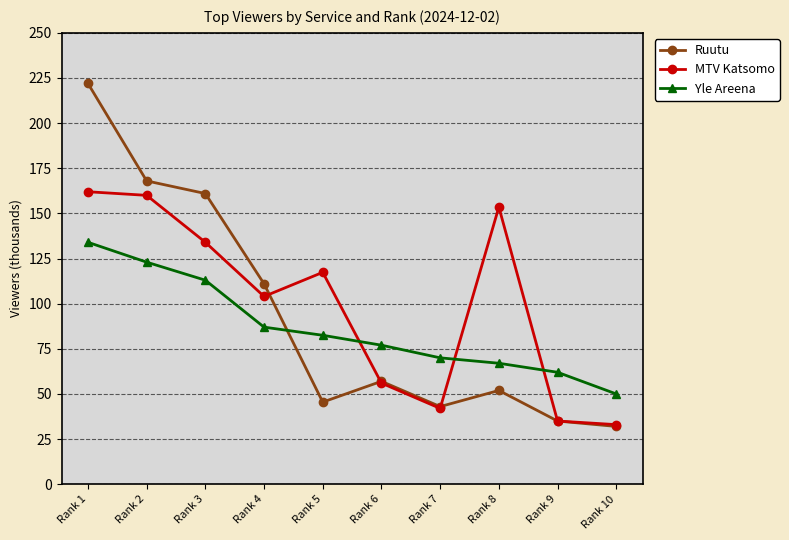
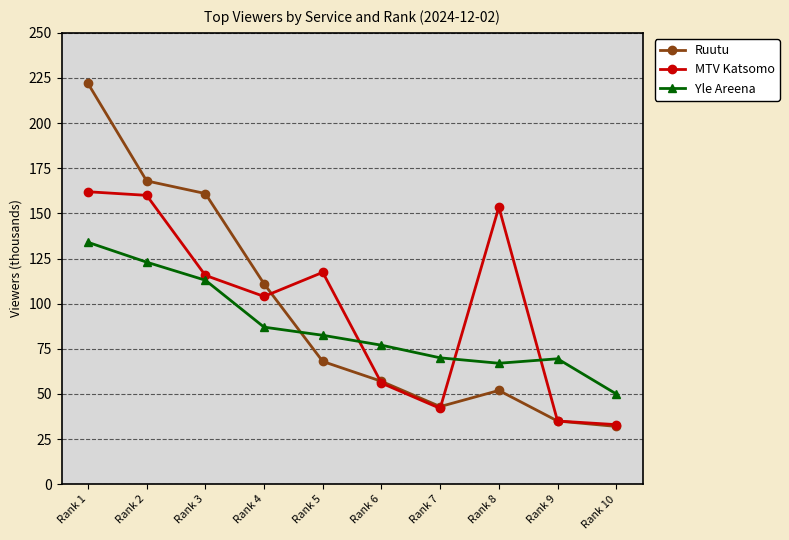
  {
    "Ruutu": {
      "Rank 1": 222,
      "Rank 2": 168,
      "Rank 3": 161,
      "Rank 4": 111,
-     "Rank 5": 45,
+     "Rank 5": 68,
      "Rank 8": 52
    },
    "MTV Katsomo": {
      "Rank 1": 162,
      "Rank 2": 160,
-     "Rank 3": 134,
+     "Rank 3": 116,
      "Rank 4": 104,
      "Rank 5": 117,
      "Rank 8": 154
    },
    "Yle Areena": {
      "Rank 1": 134,
      "Rank 2": 123,
      "Rank 3": 113,
      "Rank 4": 87,
      "Rank 5": 82,
      "Rank 6": 77,
      "Rank 7": 70,
      "Rank 8": 67,
-     "Rank 9": 62,
+     "Rank 9": 69,
      "Rank 10": 50
    }
  }
